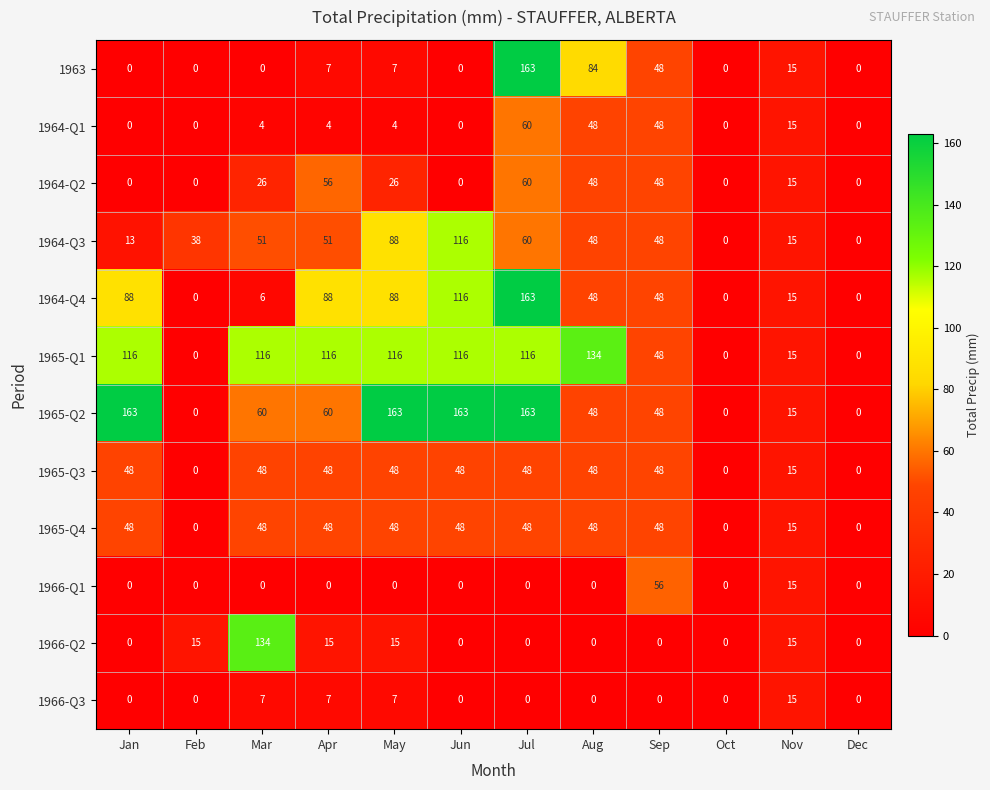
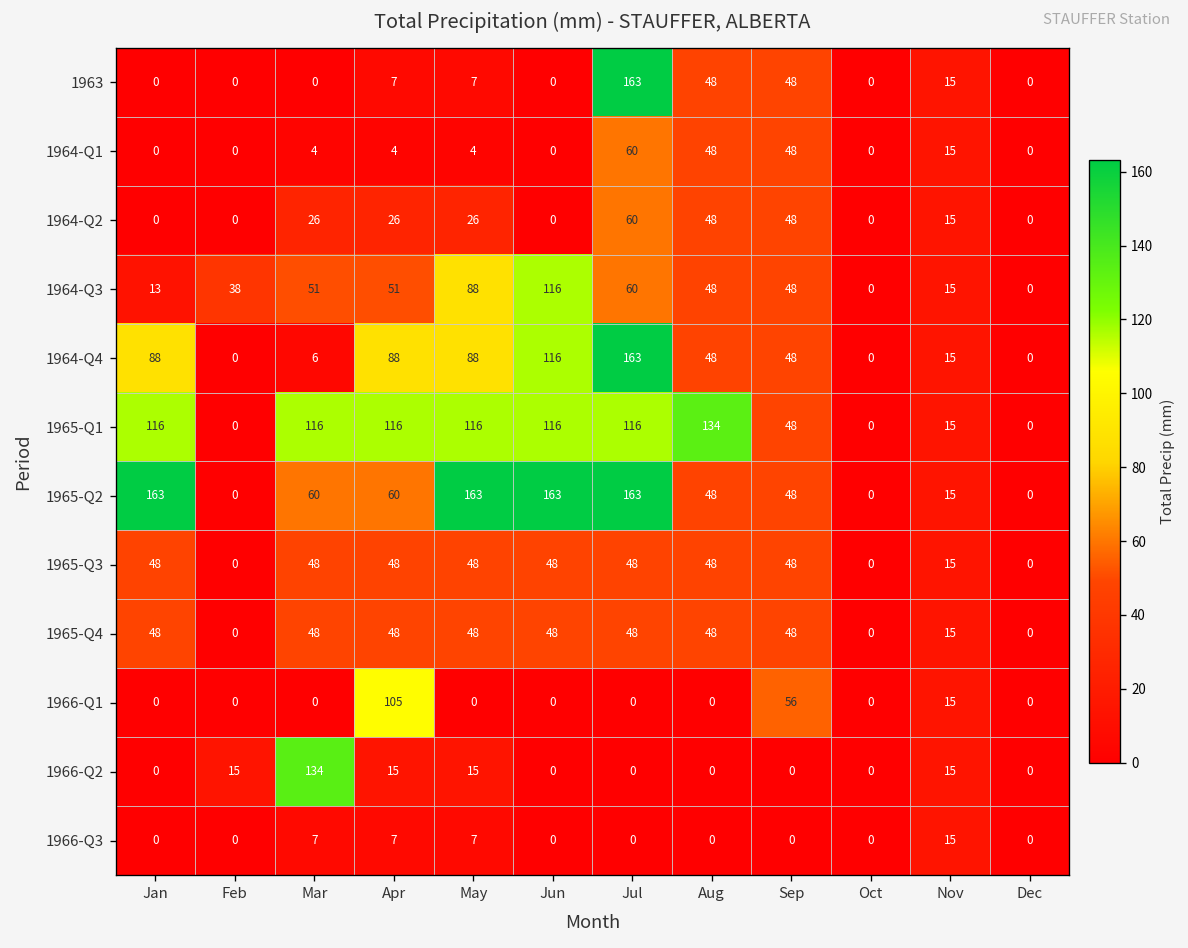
  {
    "1963": {
      "Jan": 0,
      "Feb": 0,
      "Mar": 0,
      "Apr": 7,
      "May": 7,
      "Jun": 0,
      "Jul": 163,
-     "Aug": 84,
+     "Aug": 48,
      "Sep": 48,
      "Oct": 0,
      "Nov": 15,
      "Dec": 0
    },
    "1964-Q1": {
      "Jan": 0,
      "Feb": 0,
      "Mar": 4,
      "Apr": 4,
      "May": 4,
      "Jun": 0,
      "Jul": 60,
      "Aug": 48,
      "Sep": 48,
      "Oct": 0,
      "Nov": 15,
      "Dec": 0
    },
    "1964-Q2": {
      "Jan": 0,
      "Feb": 0,
      "Mar": 26,
-     "Apr": 56,
+     "Apr": 26,
      "May": 26,
      "Jun": 0,
      "Jul": 60,
      "Aug": 48,
      "Sep": 48,
      "Oct": 0,
      "Nov": 15,
      "Dec": 0
    },
    "1964-Q3": {
      "Jan": 13,
      "Feb": 38,
      "Mar": 51,
      "Apr": 51,
      "May": 88,
      "Jun": 116,
      "Jul": 60,
      "Aug": 48,
      "Sep": 48,
      "Oct": 0,
      "Nov": 15,
      "Dec": 0
    },
    "1964-Q4": {
      "Jan": 88,
      "Feb": 0,
      "Mar": 6,
      "Apr": 88,
      "May": 88,
      "Jun": 116,
      "Jul": 163,
      "Aug": 48,
      "Sep": 48,
      "Oct": 0,
      "Nov": 15,
      "Dec": 0
    },
    "1965-Q1": {
      "Jan": 116,
      "Feb": 0,
      "Mar": 116,
      "Apr": 116,
      "May": 116,
      "Jun": 116,
      "Jul": 116,
      "Aug": 134,
      "Sep": 48,
      "Oct": 0,
      "Nov": 15,
      "Dec": 0
    },
    "1965-Q2": {
      "Jan": 163,
      "Feb": 0,
      "Mar": 60,
      "Apr": 60,
      "May": 163,
      "Jun": 163,
      "Jul": 163,
      "Aug": 48,
      "Sep": 48,
      "Oct": 0,
      "Nov": 15,
      "Dec": 0
    },
    "1965-Q3": {
      "Jan": 48,
      "Feb": 0,
      "Mar": 48,
      "Apr": 48,
      "May": 48,
      "Jun": 48,
      "Jul": 48,
      "Aug": 48,
      "Sep": 48,
      "Oct": 0,
      "Nov": 15,
      "Dec": 0
    },
    "1965-Q4": {
      "Jan": 48,
      "Feb": 0,
      "Mar": 48,
      "Apr": 48,
      "May": 48,
      "Jun": 48,
      "Jul": 48,
      "Aug": 48,
      "Sep": 48,
      "Oct": 0,
      "Nov": 15,
      "Dec": 0
    },
    "1966-Q1": {
      "Jan": 0,
      "Feb": 0,
      "Mar": 0,
-     "Apr": 0,
+     "Apr": 105,
      "May": 0,
      "Jun": 0,
      "Jul": 0,
      "Aug": 0,
      "Sep": 56,
      "Oct": 0,
      "Nov": 15,
      "Dec": 0
    },
    "1966-Q2": {
      "Jan": 0,
      "Feb": 15,
      "Mar": 134,
      "Apr": 15,
      "May": 15,
      "Jun": 0,
      "Jul": 0,
      "Aug": 0,
      "Sep": 0,
      "Oct": 0,
      "Nov": 15,
      "Dec": 0
    },
    "1966-Q3": {
      "Jan": 0,
      "Feb": 0,
      "Mar": 7,
      "Apr": 7,
      "May": 7,
      "Jun": 0,
      "Jul": 0,
      "Aug": 0,
      "Sep": 0,
      "Oct": 0,
      "Nov": 15,
      "Dec": 0
    }
  }
